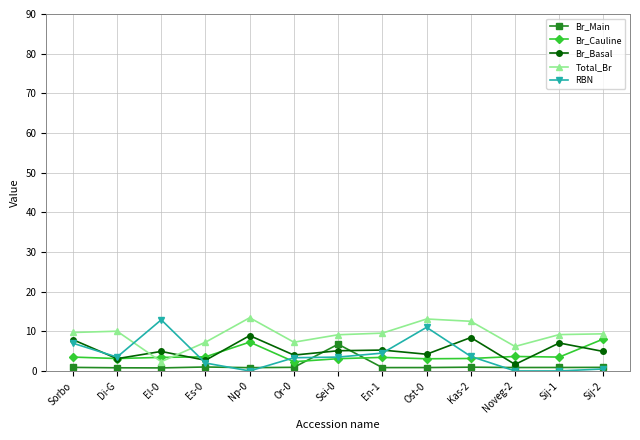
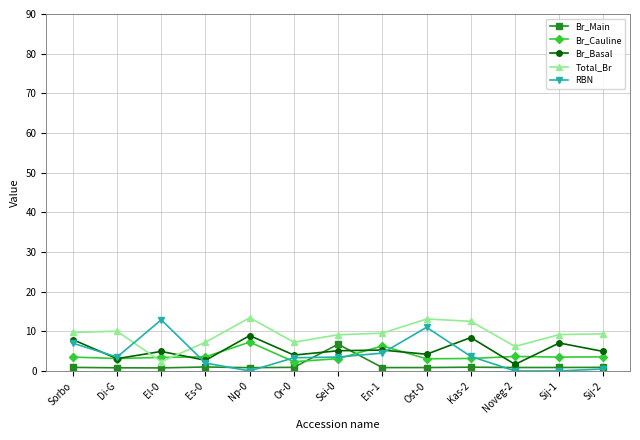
  {
    "Br_Main": {
      "Sorbo": 1,
      "Di-G": 1,
      "El-0": 1,
      "Es-0": 1,
      "Np-0": 1,
      "Or-0": 1,
      "Sei-0": 7,
      "En-1": 1,
      "Ost-0": 1,
      "Kas-2": 1,
      "Noveg-2": 1,
      "Sij-1": 1
    },
    "Br_Cauline": {
      "Sorbo": 4,
      "El-0": 3,
      "Es-0": 4,
      "Np-0": 7,
      "Or-0": 2,
-     "En-1": 3,
+     "En-1": 6,
      "Ost-0": 3,
      "Noveg-2": 4,
      "Sij-1": 4,
-     "Sij-2": 8
+     "Sij-2": 4
    },
    "Br_Basal": {
      "Sorbo": 8,
      "El-0": 5,
      "Es-0": 3,
      "Np-0": 9,
      "Or-0": 4,
      "Sei-0": 5,
      "En-1": 5,
      "Ost-0": 4,
      "Kas-2": 8,
      "Noveg-2": 2,
      "Sij-1": 7,
      "Sij-2": 5
    },
    "Total_Br": {
      "Sorbo": 10,
      "Di-G": 10,
      "El-0": 2,
      "Es-0": 7,
      "Np-0": 13,
      "Or-0": 7,
      "Sei-0": 9,
      "En-1": 10,
      "Ost-0": 13,
      "Kas-2": 13,
      "Noveg-2": 6,
      "Sij-1": 9,
      "Sij-2": 9
    },
    "RBN": {
      "Sorbo": 7,
      "El-0": 13,
      "Es-0": 2,
      "Np-0": 0,
      "Or-0": 3,
      "En-1": 5,
      "Ost-0": 11,
      "Noveg-2": 0,
      "Sij-1": 0
    }
  }
